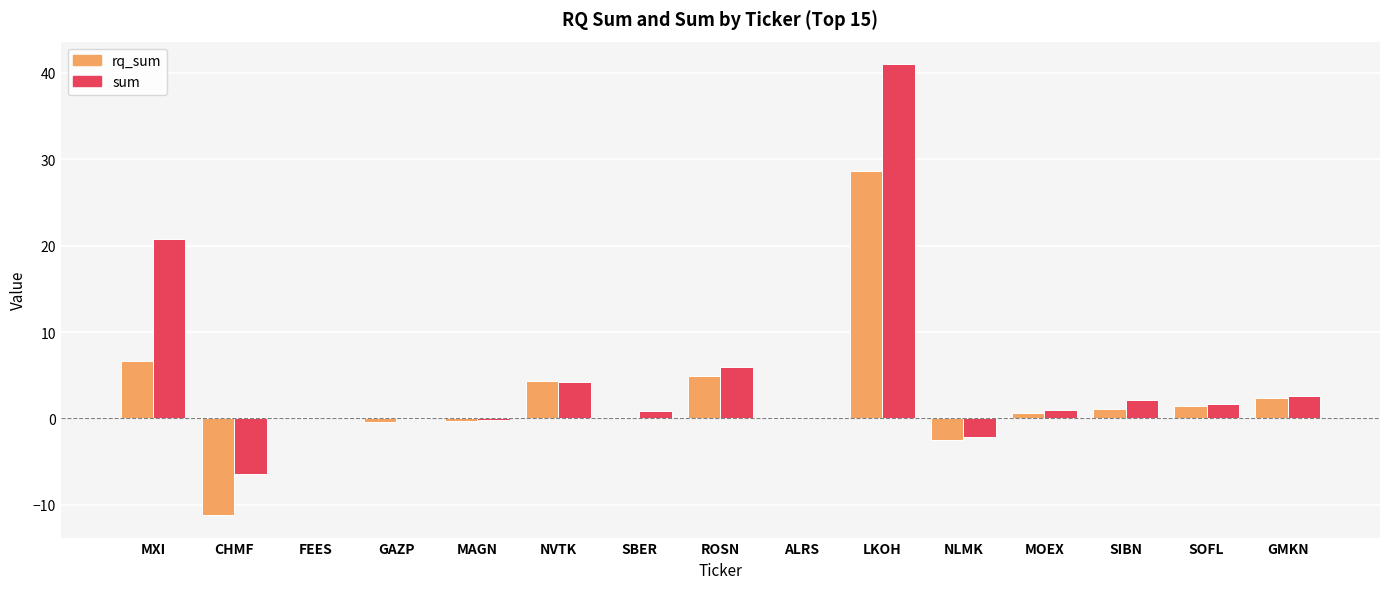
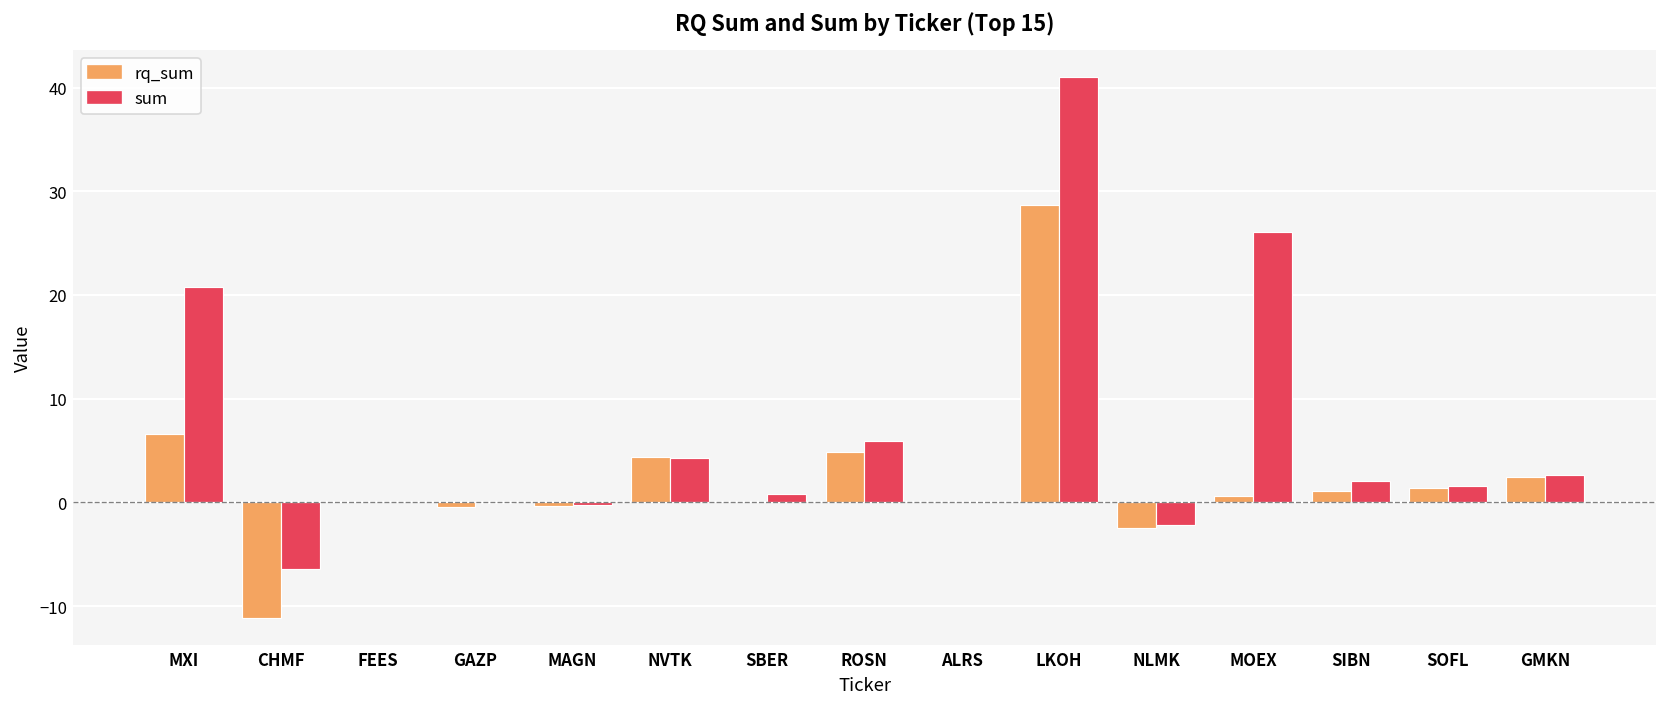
  {
    "rq_sum": {
      "MXI": 7,
      "CHMF": -11,
      "GAZP": 0,
      "MAGN": 0,
      "NVTK": 4,
      "ROSN": 5,
      "LKOH": 29,
      "NLMK": -2,
      "MOEX": 1,
      "SIBN": 1,
      "SOFL": 1,
      "GMKN": 2
    },
    "sum": {
      "MXI": 21,
      "CHMF": -6,
      "NVTK": 4,
      "SBER": 1,
      "ROSN": 6,
      "LKOH": 41,
      "NLMK": -2,
-     "MOEX": 1,
+     "MOEX": 26,
      "SIBN": 2,
      "SOFL": 2,
      "GMKN": 3
    }
  }
